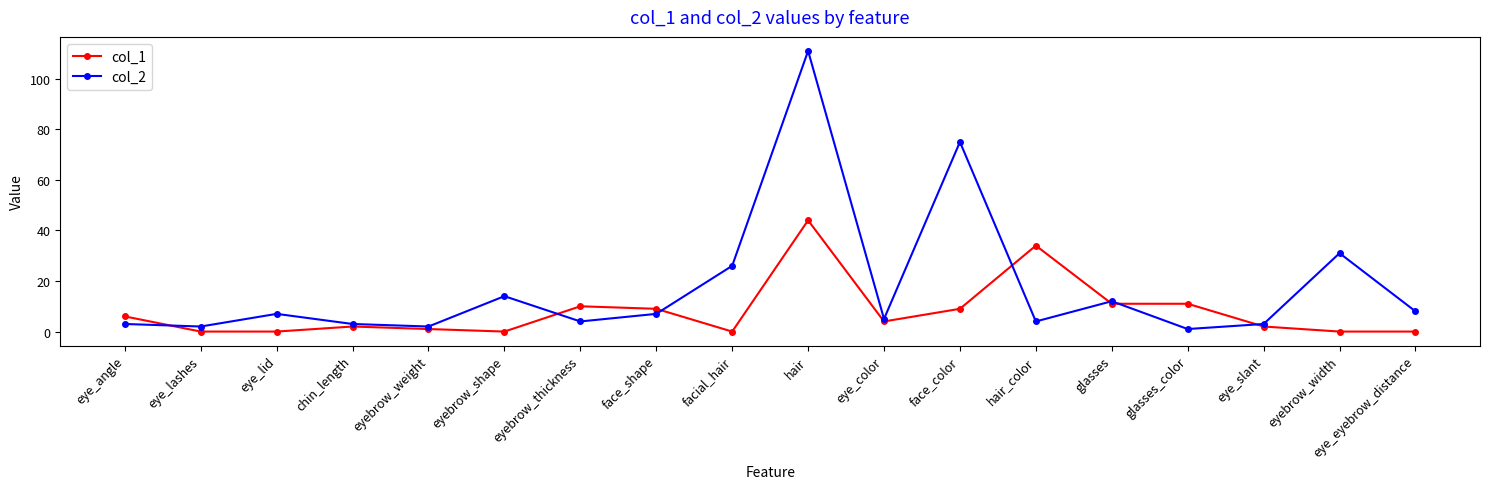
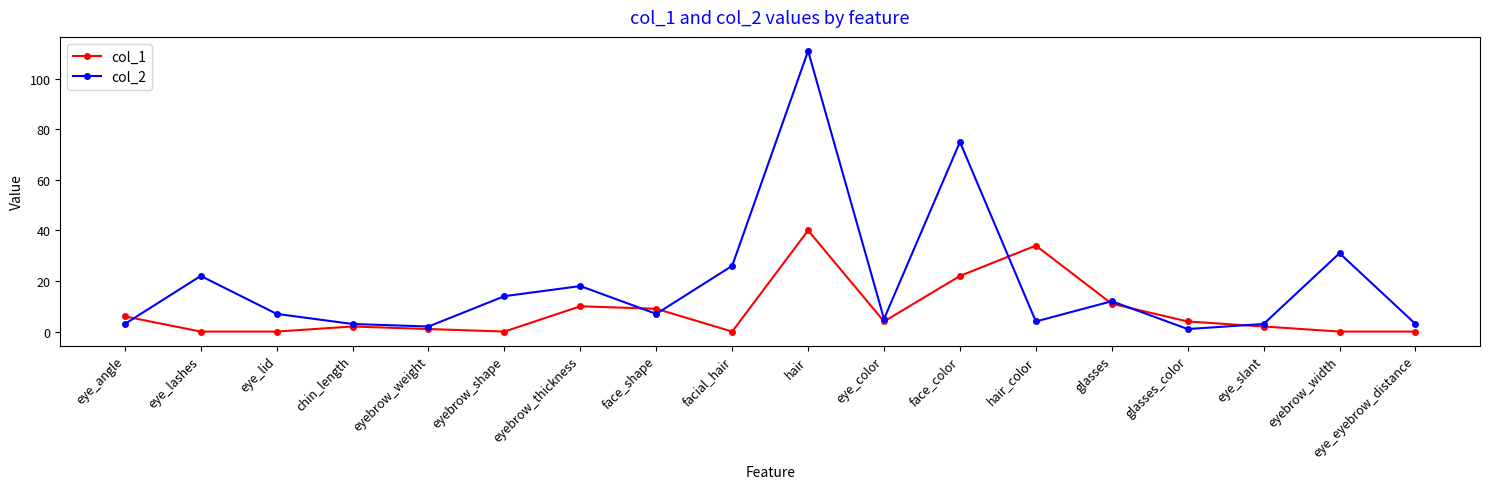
  {
    "col_1": {
      "eye_angle": 6,
      "eye_lashes": 0,
      "eye_lid": 0,
      "eyebrow_shape": 0,
      "eyebrow_thickness": 10,
      "face_shape": 9,
      "facial_hair": 0,
-     "hair": 44,
+     "hair": 40,
      "eye_color": 4,
-     "face_color": 9,
+     "face_color": 22,
      "hair_color": 34,
      "glasses": 11,
-     "glasses_color": 11,
+     "glasses_color": 4,
      "eyebrow_width": 0,
      "eye_eyebrow_distance": 0
    },
    "col_2": {
      "eye_angle": 3,
-     "eye_lashes": 2,
+     "eye_lashes": 22,
      "eye_lid": 7,
      "eyebrow_shape": 14,
-     "eyebrow_thickness": 4,
+     "eyebrow_thickness": 18,
      "face_shape": 7,
      "facial_hair": 26,
      "hair": 111,
      "eye_color": 5,
      "face_color": 75,
      "hair_color": 4,
      "glasses": 12,
      "glasses_color": 1,
      "eyebrow_width": 31,
-     "eye_eyebrow_distance": 8
+     "eye_eyebrow_distance": 3
    }
  }
